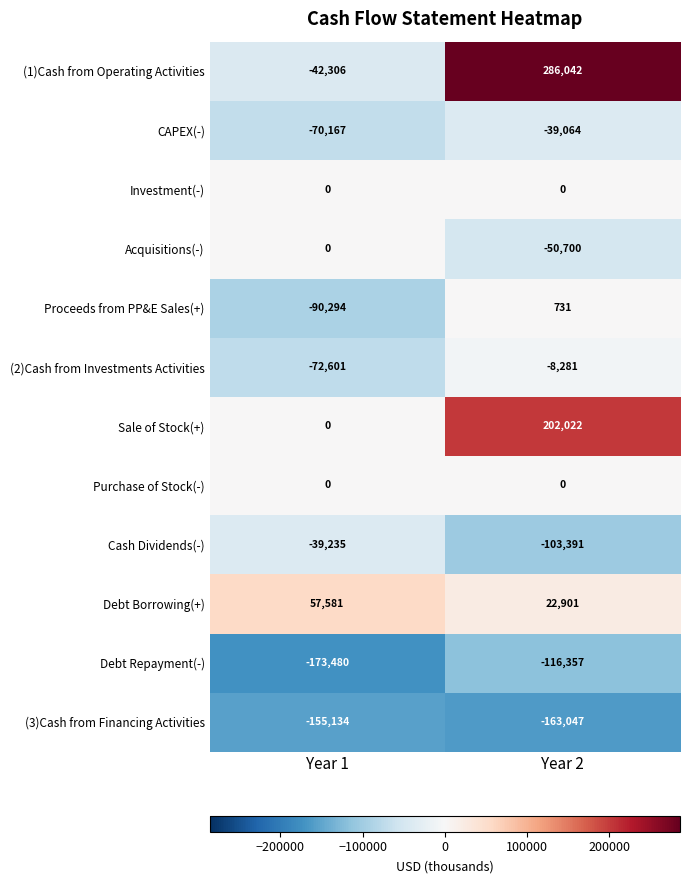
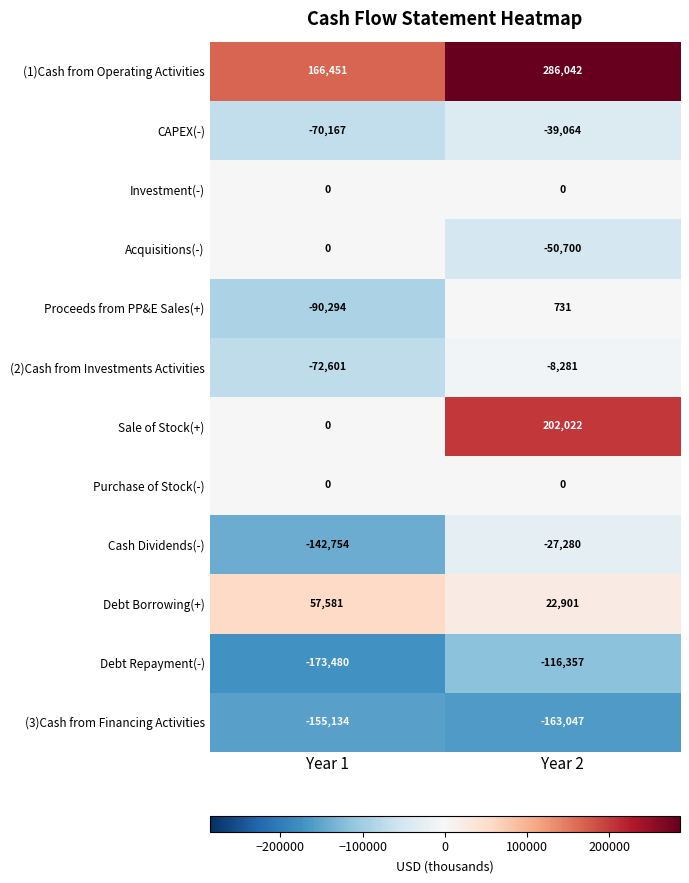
  {
    "(1)Cash from Operating Activities": {
-     "Year 1": "-42,306",
+     "Year 1": "166,451",
      "Year 2": "286,042"
    },
    "CAPEX(-)": {
      "Year 1": "-70,167",
      "Year 2": "-39,064"
    },
    "Investment(-)": {
      "Year 1": "0",
      "Year 2": "0"
    },
    "Acquisitions(-)": {
      "Year 1": "0",
      "Year 2": "-50,700"
    },
    "Proceeds from PP&E Sales(+)": {
      "Year 1": "-90,294",
      "Year 2": "731"
    },
    "(2)Cash from Investments Activities": {
      "Year 1": "-72,601",
      "Year 2": "-8,281"
    },
    "Sale of Stock(+)": {
      "Year 1": "0",
      "Year 2": "202,022"
    },
    "Purchase of Stock(-)": {
      "Year 1": "0",
      "Year 2": "0"
    },
    "Cash Dividends(-)": {
-     "Year 1": "-39,235",
-     "Year 2": "-103,391"
+     "Year 1": "-142,754",
+     "Year 2": "-27,280"
    },
    "Debt Borrowing(+)": {
      "Year 1": "57,581",
      "Year 2": "22,901"
    },
    "Debt Repayment(-)": {
      "Year 1": "-173,480",
      "Year 2": "-116,357"
    },
    "(3)Cash from Financing Activities": {
      "Year 1": "-155,134",
      "Year 2": "-163,047"
    }
  }
